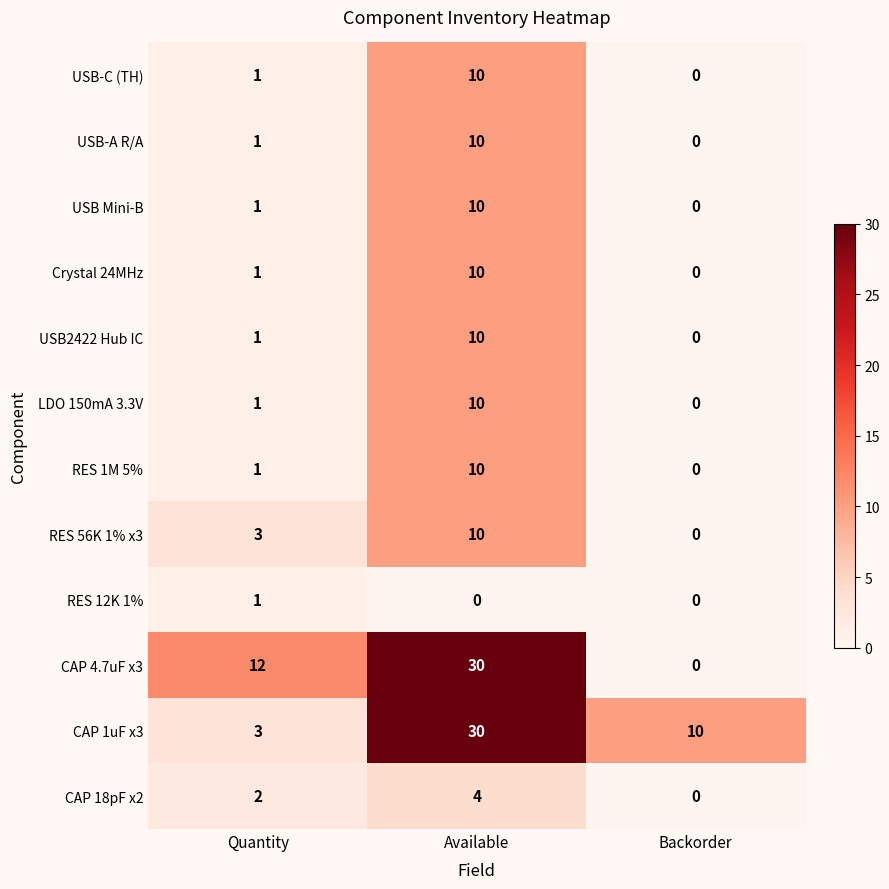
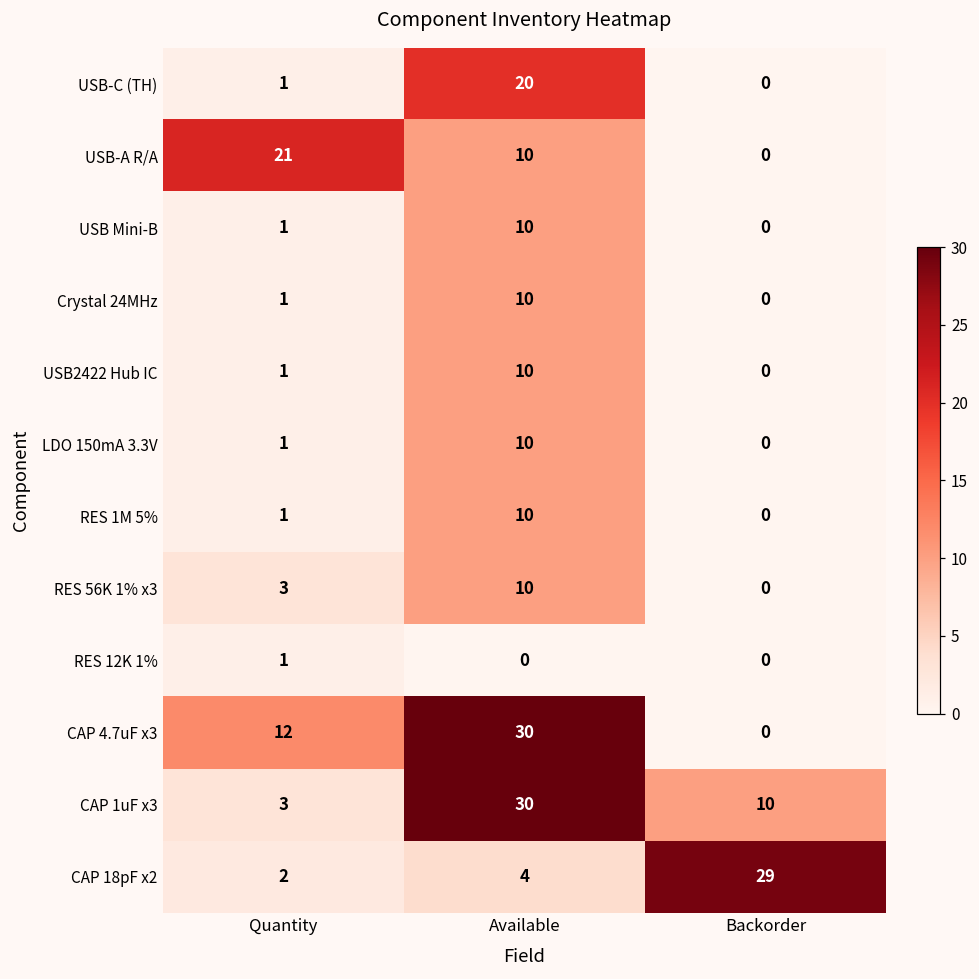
  {
    "USB-C (TH)": {
      "Quantity": 1,
-     "Available": 10,
+     "Available": 20,
      "Backorder": 0
    },
    "USB-A R/A": {
-     "Quantity": 1,
+     "Quantity": 21,
      "Available": 10,
      "Backorder": 0
    },
    "USB Mini-B": {
      "Quantity": 1,
      "Available": 10,
      "Backorder": 0
    },
    "Crystal 24MHz": {
      "Quantity": 1,
      "Available": 10,
      "Backorder": 0
    },
    "USB2422 Hub IC": {
      "Quantity": 1,
      "Available": 10,
      "Backorder": 0
    },
    "LDO 150mA 3.3V": {
      "Quantity": 1,
      "Available": 10,
      "Backorder": 0
    },
    "RES 1M 5%": {
      "Quantity": 1,
      "Available": 10,
      "Backorder": 0
    },
    "RES 56K 1% x3": {
      "Quantity": 3,
      "Available": 10,
      "Backorder": 0
    },
    "RES 12K 1%": {
      "Quantity": 1,
      "Available": 0,
      "Backorder": 0
    },
    "CAP 4.7uF x3": {
      "Quantity": 12,
      "Available": 30,
      "Backorder": 0
    },
    "CAP 1uF x3": {
      "Quantity": 3,
      "Available": 30,
      "Backorder": 10
    },
    "CAP 18pF x2": {
      "Quantity": 2,
      "Available": 4,
-     "Backorder": 0
+     "Backorder": 29
    }
  }
